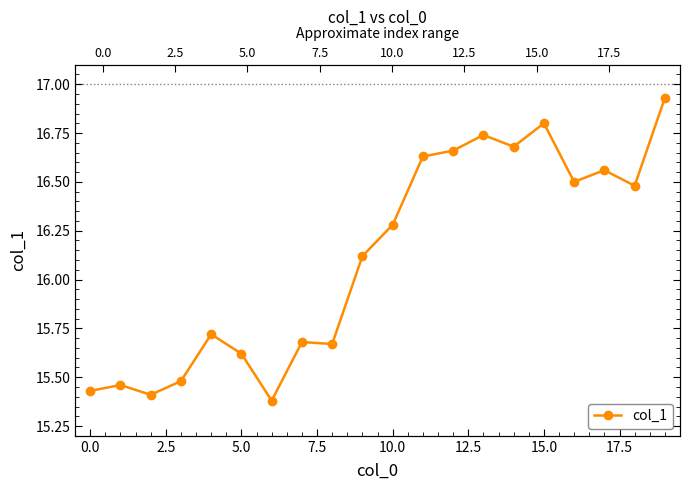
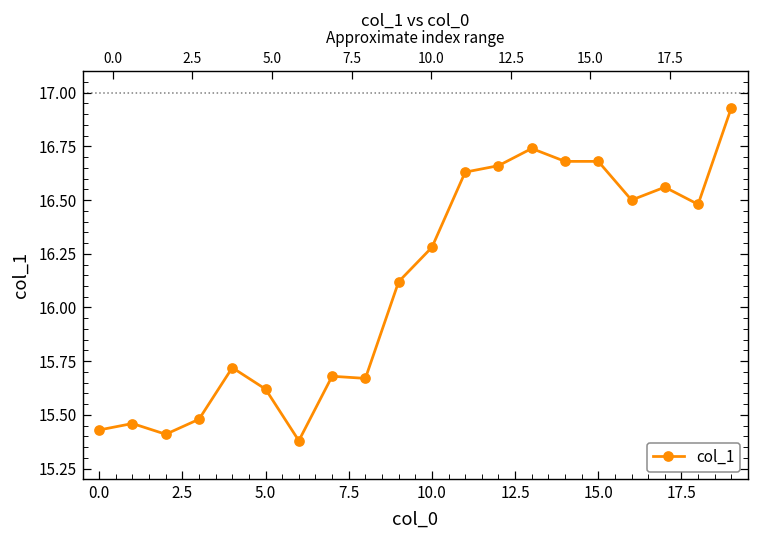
  {
    "0.0": 15.43,
    "5.0": 15.62,
    "10.0": 16.28,
-   "15.0": 16.80
+   "15.0": 16.68
  }
